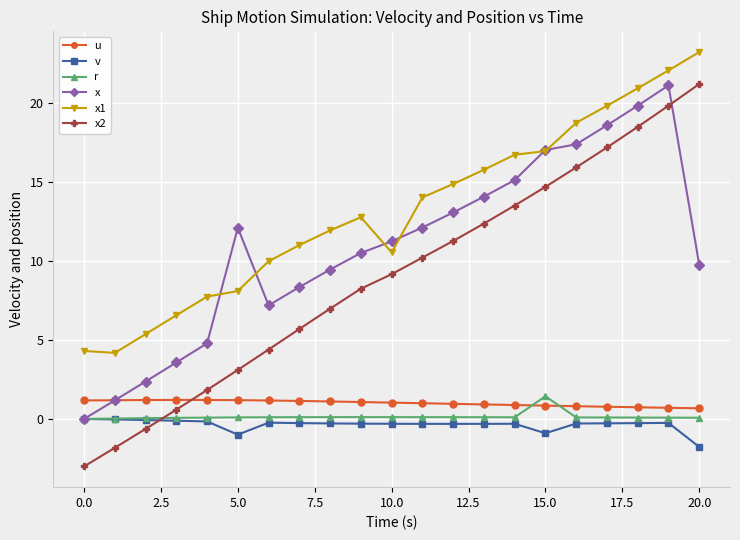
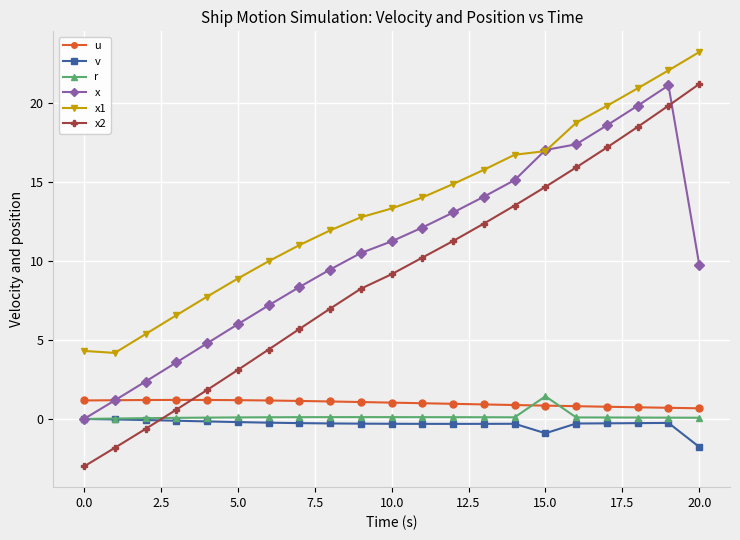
  {
    "u": {
      "0.0": 1.2,
      "5.0": 1.2,
      "10.0": 1.0,
      "15.0": 0.8,
      "20.0": 0.7
    },
    "v": {
-     "5.0": -1.0,
+     "5.0": -0.2,
      "10.0": -0.3,
      "15.0": -0.9,
      "20.0": -1.8
    },
    "r": {
      "5.0": 0.1,
      "10.0": 0.1,
      "15.0": 1.4,
      "20.0": 0.1
    },
    "x": {
-     "5.0": 12.1,
+     "5.0": 6.0,
      "10.0": 11.2,
      "20.0": 9.8
    },
    "x1": {
      "0.0": 4.3,
-     "5.0": 8.1,
-     "10.0": 10.5,
+     "5.0": 8.9,
+     "10.0": 13.3,
      "20.0": 23.2
    },
    "x2": {
      "0.0": -3.0,
      "5.0": 3.1,
      "10.0": 9.1,
      "15.0": 14.7,
      "20.0": 21.2
    }
  }
